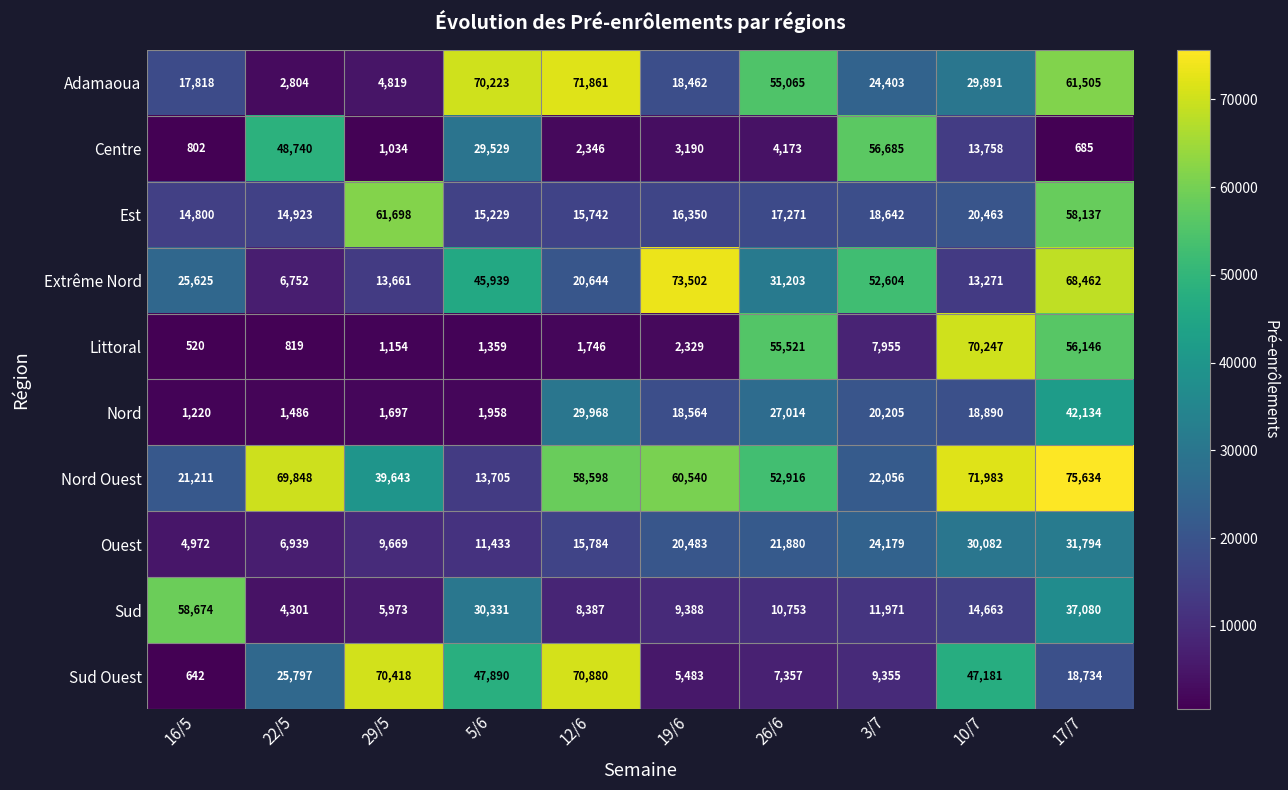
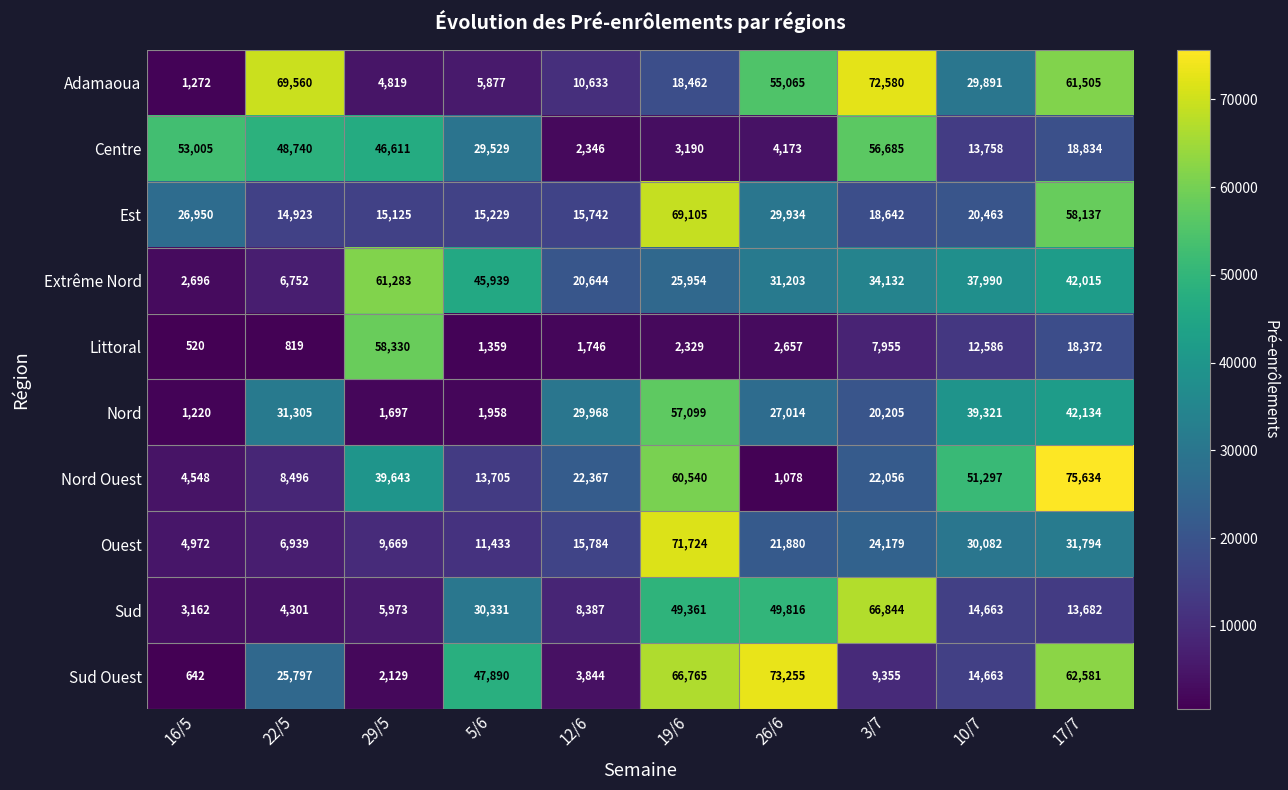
  {
    "Adamaoua": {
-     "16/5": "17,818",
-     "22/5": "2,804",
+     "16/5": "1,272",
+     "22/5": "69,560",
      "29/5": "4,819",
-     "5/6": "70,223",
-     "12/6": "71,861",
+     "5/6": "5,877",
+     "12/6": "10,633",
      "19/6": "18,462",
      "26/6": "55,065",
-     "3/7": "24,403",
+     "3/7": "72,580",
      "10/7": "29,891",
      "17/7": "61,505"
    },
    "Centre": {
-     "16/5": "802",
+     "16/5": "53,005",
      "22/5": "48,740",
-     "29/5": "1,034",
+     "29/5": "46,611",
      "5/6": "29,529",
      "12/6": "2,346",
      "19/6": "3,190",
      "26/6": "4,173",
      "3/7": "56,685",
      "10/7": "13,758",
-     "17/7": "685"
+     "17/7": "18,834"
    },
    "Est": {
-     "16/5": "14,800",
+     "16/5": "26,950",
      "22/5": "14,923",
-     "29/5": "61,698",
+     "29/5": "15,125",
      "5/6": "15,229",
      "12/6": "15,742",
-     "19/6": "16,350",
-     "26/6": "17,271",
+     "19/6": "69,105",
+     "26/6": "29,934",
      "3/7": "18,642",
      "10/7": "20,463",
      "17/7": "58,137"
    },
    "Extrême Nord": {
-     "16/5": "25,625",
+     "16/5": "2,696",
      "22/5": "6,752",
-     "29/5": "13,661",
+     "29/5": "61,283",
      "5/6": "45,939",
      "12/6": "20,644",
-     "19/6": "73,502",
+     "19/6": "25,954",
      "26/6": "31,203",
-     "3/7": "52,604",
-     "10/7": "13,271",
-     "17/7": "68,462"
+     "3/7": "34,132",
+     "10/7": "37,990",
+     "17/7": "42,015"
    },
    "Littoral": {
      "16/5": "520",
      "22/5": "819",
-     "29/5": "1,154",
+     "29/5": "58,330",
      "5/6": "1,359",
      "12/6": "1,746",
      "19/6": "2,329",
-     "26/6": "55,521",
+     "26/6": "2,657",
      "3/7": "7,955",
-     "10/7": "70,247",
-     "17/7": "56,146"
+     "10/7": "12,586",
+     "17/7": "18,372"
    },
    "Nord": {
      "16/5": "1,220",
-     "22/5": "1,486",
+     "22/5": "31,305",
      "29/5": "1,697",
      "5/6": "1,958",
      "12/6": "29,968",
-     "19/6": "18,564",
+     "19/6": "57,099",
      "26/6": "27,014",
      "3/7": "20,205",
-     "10/7": "18,890",
+     "10/7": "39,321",
      "17/7": "42,134"
    },
    "Nord Ouest": {
-     "16/5": "21,211",
-     "22/5": "69,848",
+     "16/5": "4,548",
+     "22/5": "8,496",
      "29/5": "39,643",
      "5/6": "13,705",
-     "12/6": "58,598",
+     "12/6": "22,367",
      "19/6": "60,540",
-     "26/6": "52,916",
+     "26/6": "1,078",
      "3/7": "22,056",
-     "10/7": "71,983",
+     "10/7": "51,297",
      "17/7": "75,634"
    },
    "Ouest": {
      "16/5": "4,972",
      "22/5": "6,939",
      "29/5": "9,669",
      "5/6": "11,433",
      "12/6": "15,784",
-     "19/6": "20,483",
+     "19/6": "71,724",
      "26/6": "21,880",
      "3/7": "24,179",
      "10/7": "30,082",
      "17/7": "31,794"
    },
    "Sud": {
-     "16/5": "58,674",
+     "16/5": "3,162",
      "22/5": "4,301",
      "29/5": "5,973",
      "5/6": "30,331",
      "12/6": "8,387",
-     "19/6": "9,388",
-     "26/6": "10,753",
-     "3/7": "11,971",
+     "19/6": "49,361",
+     "26/6": "49,816",
+     "3/7": "66,844",
      "10/7": "14,663",
-     "17/7": "37,080"
+     "17/7": "13,682"
    },
    "Sud Ouest": {
      "16/5": "642",
      "22/5": "25,797",
-     "29/5": "70,418",
+     "29/5": "2,129",
      "5/6": "47,890",
-     "12/6": "70,880",
-     "19/6": "5,483",
-     "26/6": "7,357",
+     "12/6": "3,844",
+     "19/6": "66,765",
+     "26/6": "73,255",
      "3/7": "9,355",
-     "10/7": "47,181",
-     "17/7": "18,734"
+     "10/7": "14,663",
+     "17/7": "62,581"
    }
  }
